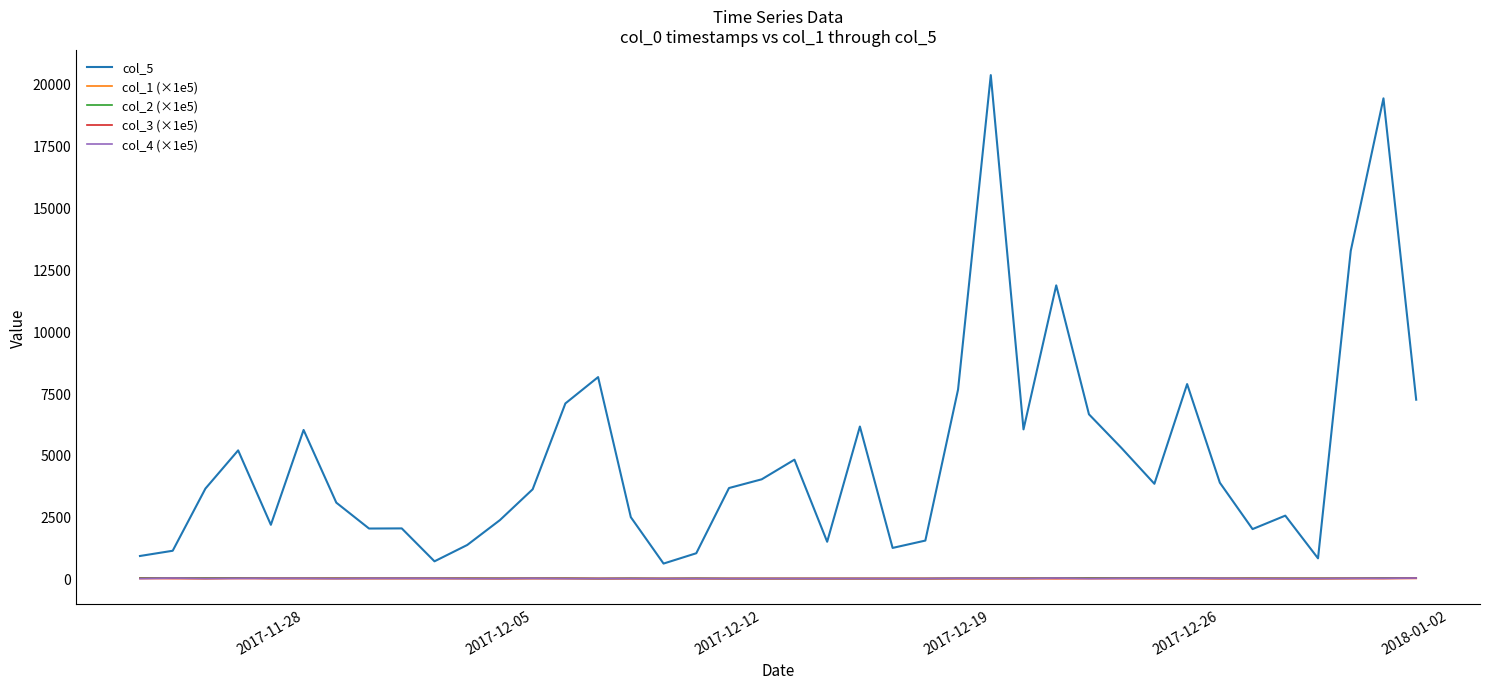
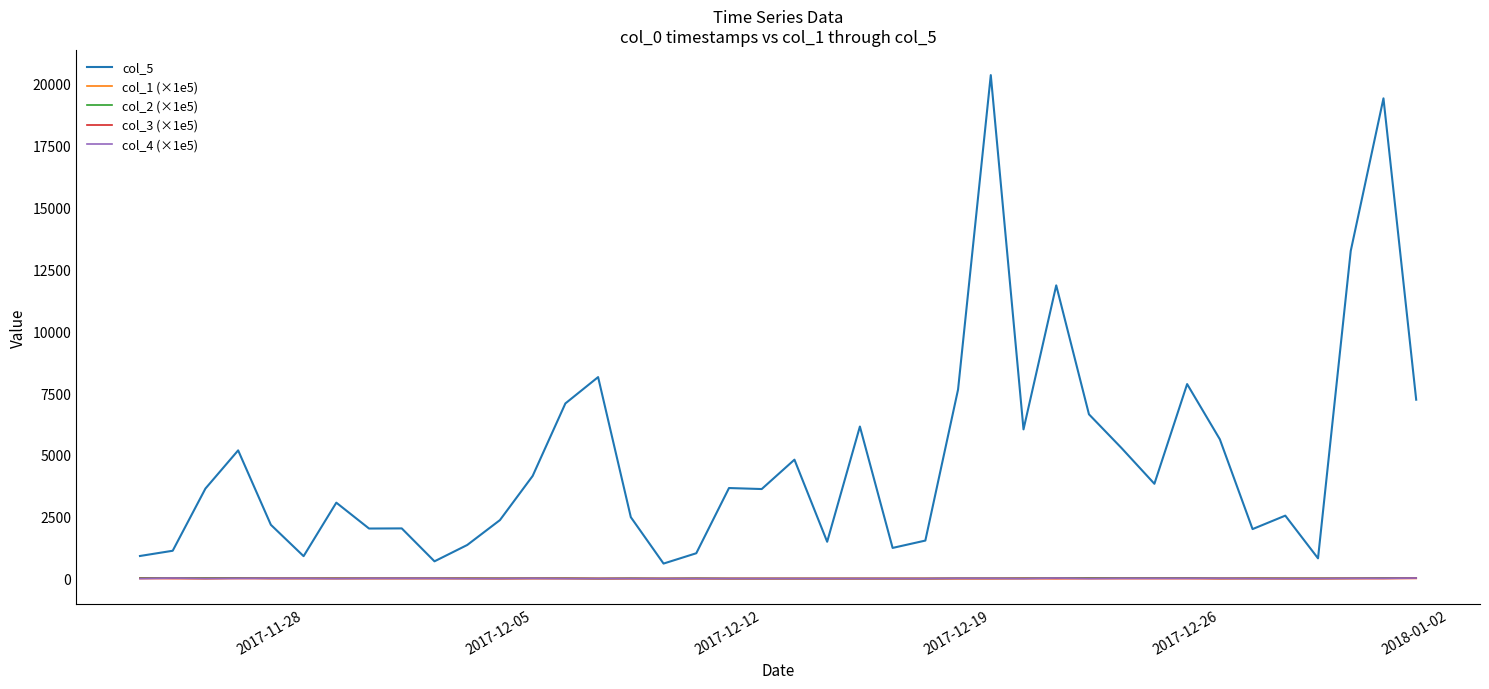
  {
    "col_5": {
-     "2017-11-28": 6000,
-     "2017-12-05": 3600,
-     "2017-12-12": 4000,
+     "2017-11-28": 900,
+     "2017-12-05": 4200,
+     "2017-12-12": 3600,
      "2017-12-19": 20300,
-     "2017-12-26": 3900
+     "2017-12-26": 5600
    }
  }
